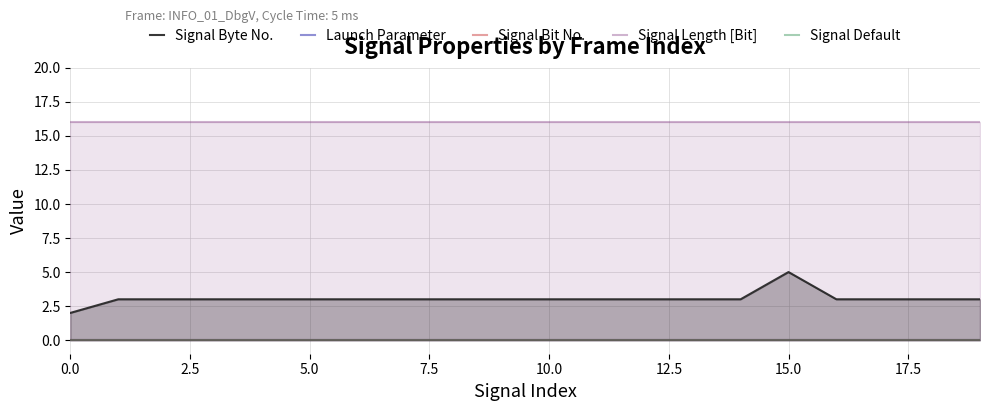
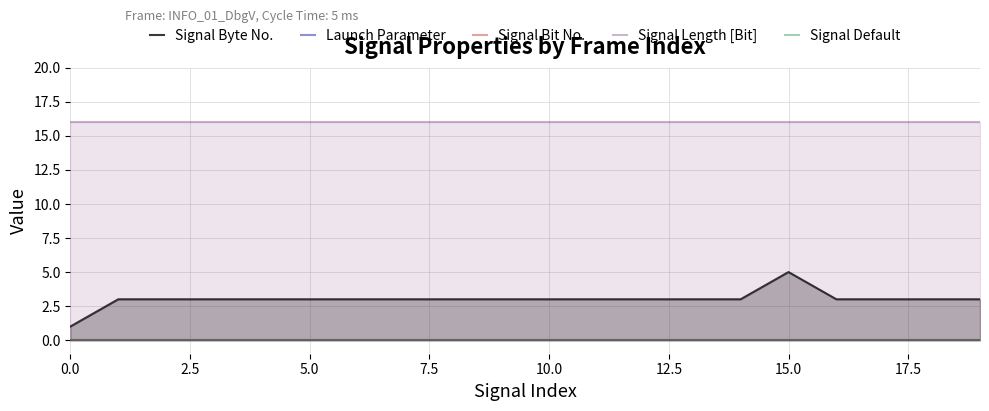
  {
    "Signal Byte No.": {
-     "0.0": 2,
+     "0.0": 1,
      "5.0": 3,
      "10.0": 3,
      "15.0": 5
    },
    "Signal Default": {
      "0.0": 0,
      "5.0": 0,
      "10.0": 0,
      "15.0": 0
    },
    "Signal Length [Bit]": {
      "0.0": 16,
      "5.0": 16,
      "10.0": 16,
      "15.0": 16
    }
  }
